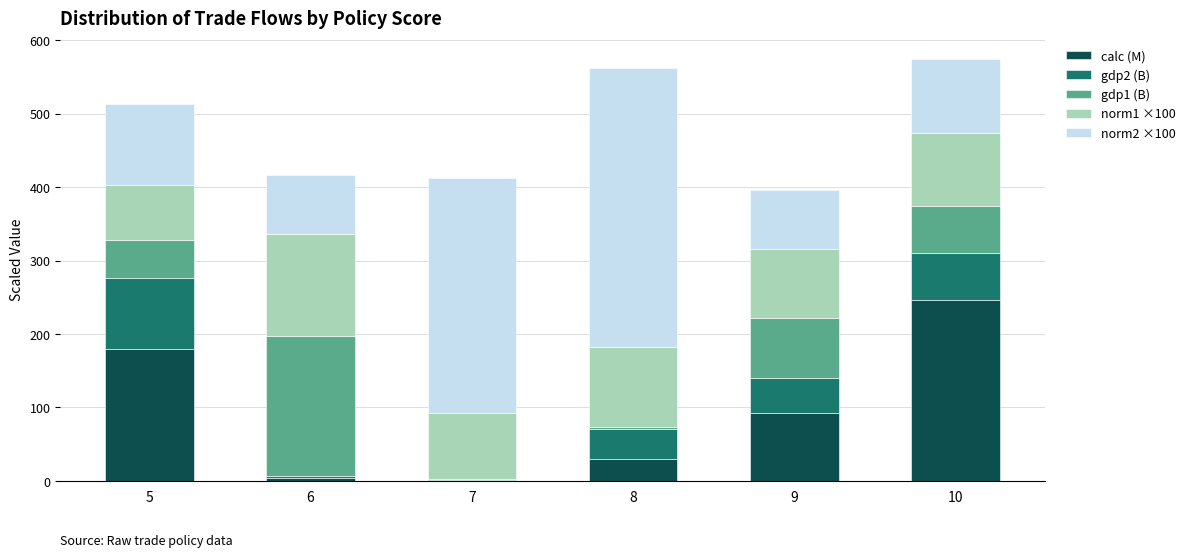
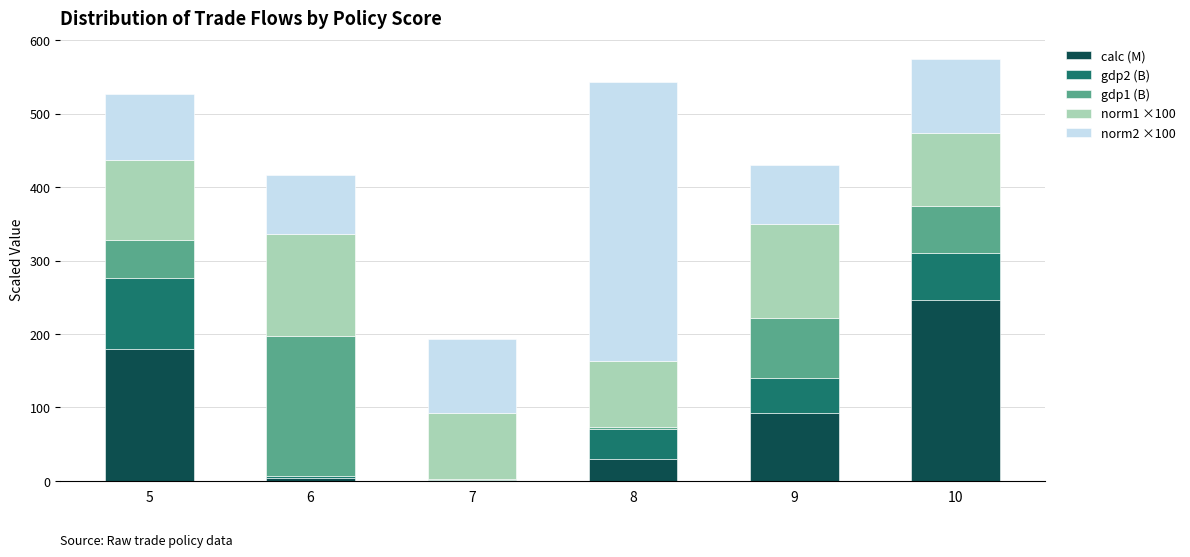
  {
    "gdp1 (B)": {
      "5": 50,
      "6": 190,
      "9": 80,
      "10": 60
    },
    "norm1 ×100": {
-     "5": 80,
+     "5": 110,
      "6": 140,
      "7": 90,
-     "8": 110,
-     "9": 100,
+     "8": 90,
+     "9": 130,
      "10": 100
    },
    "norm2 ×100": {
-     "5": 110,
+     "5": 90,
      "6": 80,
-     "7": 320,
+     "7": 100,
      "8": 380,
      "9": 80,
      "10": 100
    }
  }
